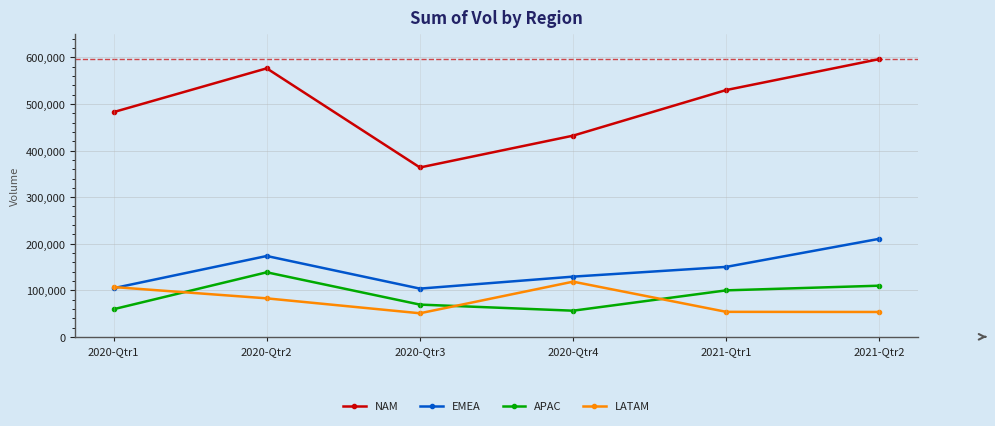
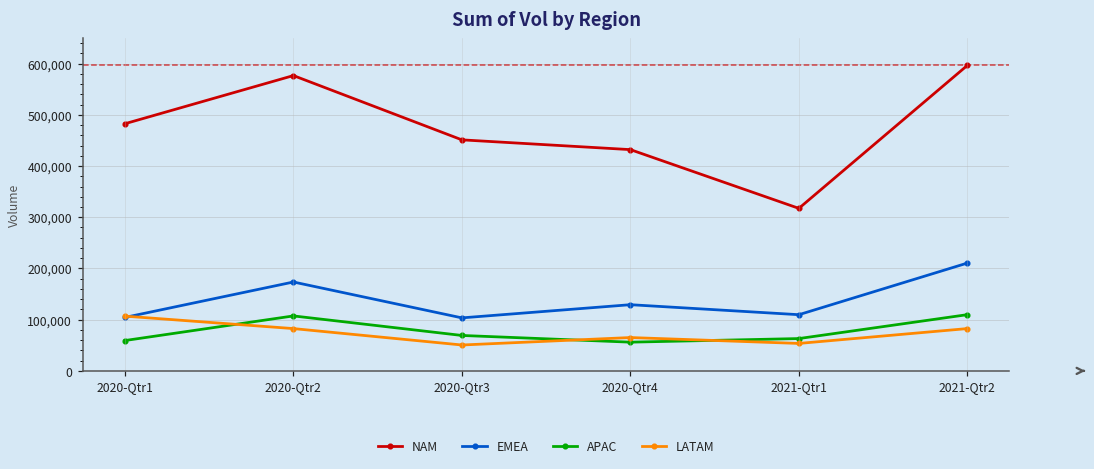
  {
    "NAM": {
      "2020-Qtr1": "480,000",
      "2020-Qtr2": "580,000",
-     "2020-Qtr3": "360,000",
+     "2020-Qtr3": "450,000",
      "2020-Qtr4": "430,000",
-     "2021-Qtr1": "530,000",
+     "2021-Qtr1": "320,000",
      "2021-Qtr2": "600,000"
    },
    "EMEA": {
      "2020-Qtr2": "170,000",
      "2020-Qtr3": "100,000",
      "2020-Qtr4": "130,000",
-     "2021-Qtr1": "150,000",
+     "2021-Qtr1": "110,000",
      "2021-Qtr2": "210,000"
    },
    "APAC": {
      "2020-Qtr1": "60,000",
-     "2020-Qtr2": "140,000",
+     "2020-Qtr2": "110,000",
      "2020-Qtr3": "70,000",
      "2020-Qtr4": "60,000",
-     "2021-Qtr1": "100,000",
+     "2021-Qtr1": "60,000",
      "2021-Qtr2": "110,000"
    },
    "LATAM": {
      "2020-Qtr2": "80,000",
      "2020-Qtr3": "50,000",
-     "2020-Qtr4": "120,000",
+     "2020-Qtr4": "70,000",
      "2021-Qtr1": "50,000",
-     "2021-Qtr2": "50,000"
+     "2021-Qtr2": "80,000"
    }
  }
